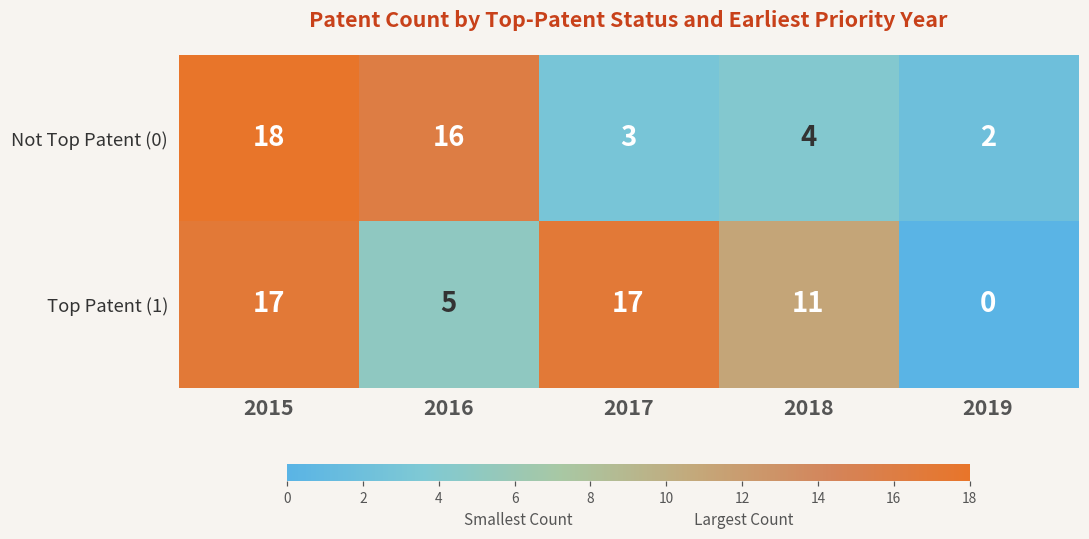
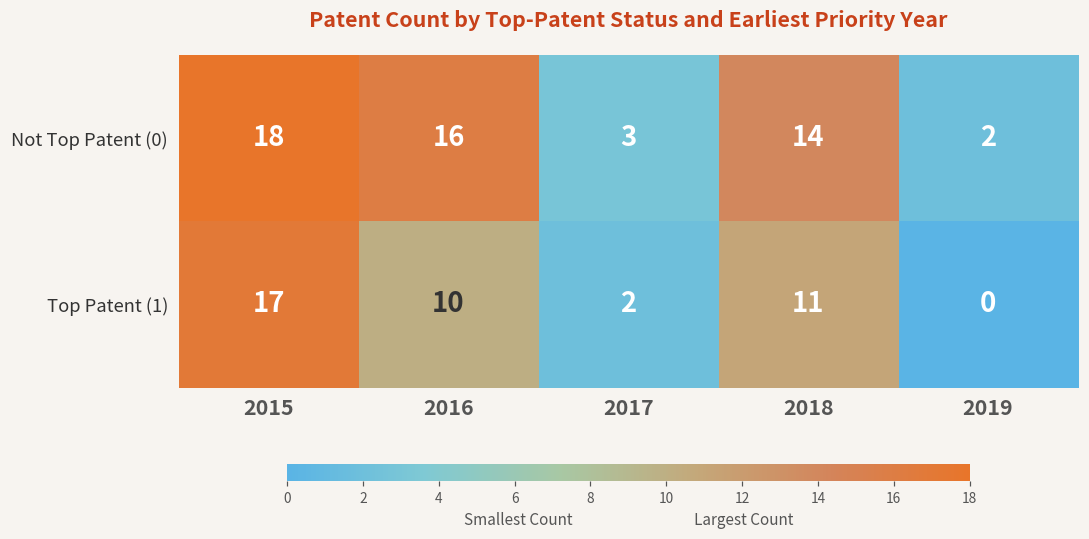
  {
    "Not Top Patent (0)": {
      "2015": 18,
      "2016": 16,
      "2017": 3,
-     "2018": 4,
+     "2018": 14,
      "2019": 2
    },
    "Top Patent (1)": {
      "2015": 17,
-     "2016": 5,
-     "2017": 17,
+     "2016": 10,
+     "2017": 2,
      "2018": 11,
      "2019": 0
    }
  }
